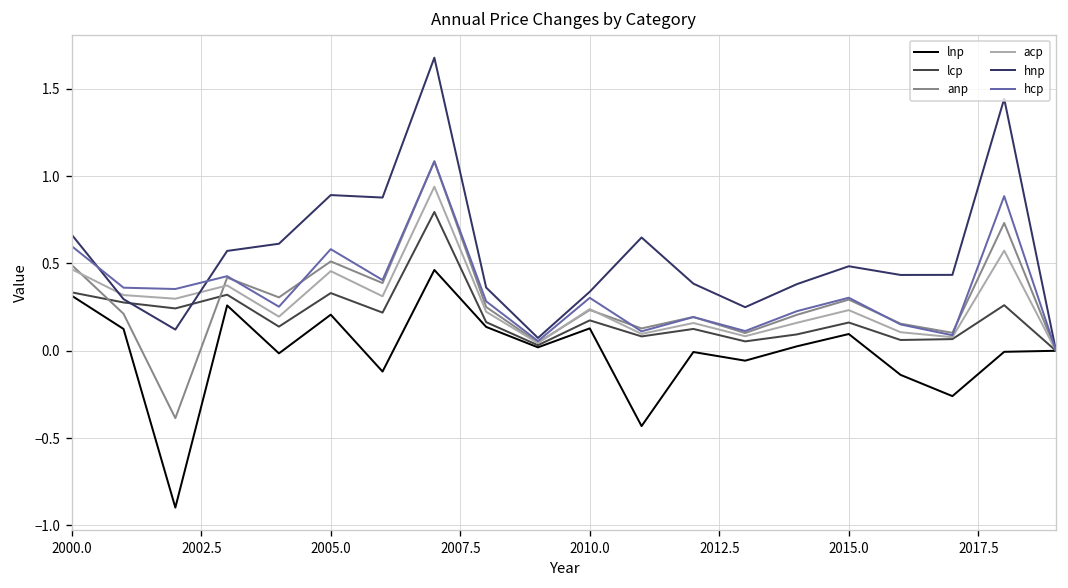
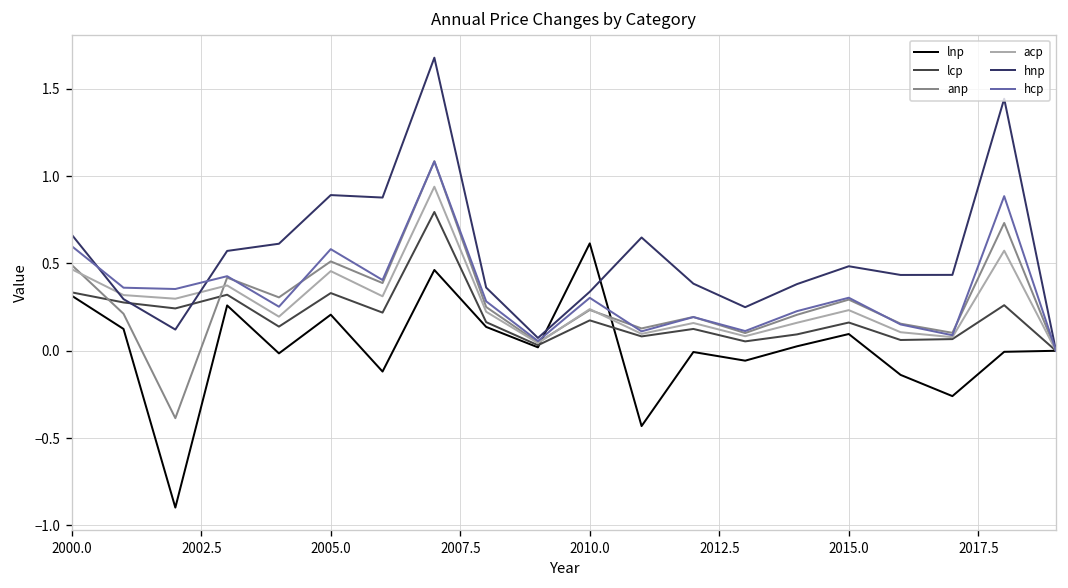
  {
    "lnp": {
      "2000.0": 0.32,
      "2005.0": 0.21,
-     "2010.0": 0.13,
+     "2010.0": 0.61,
      "2015.0": 0.10
    }
  }
